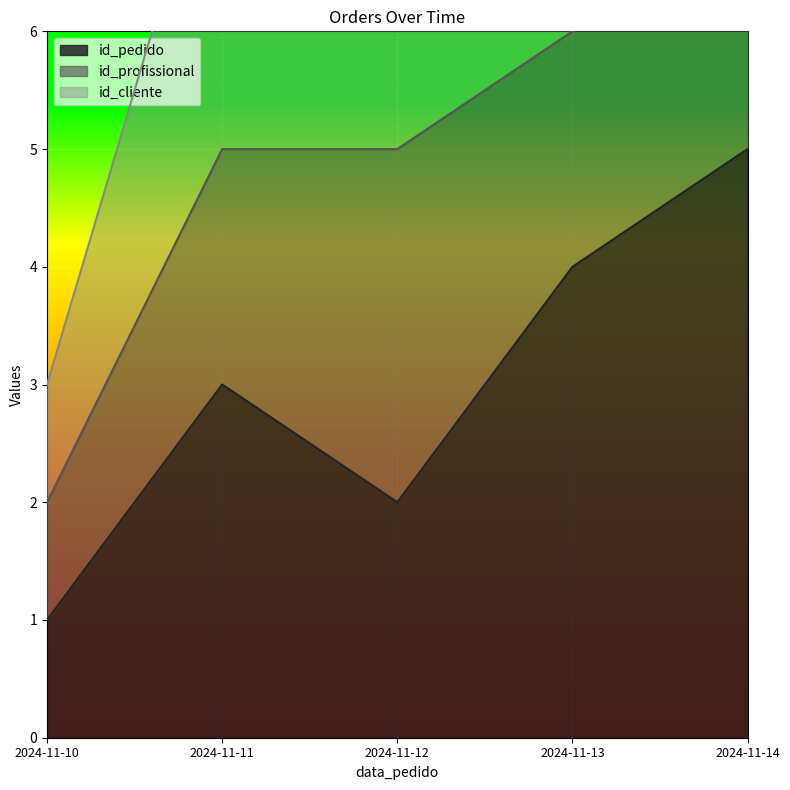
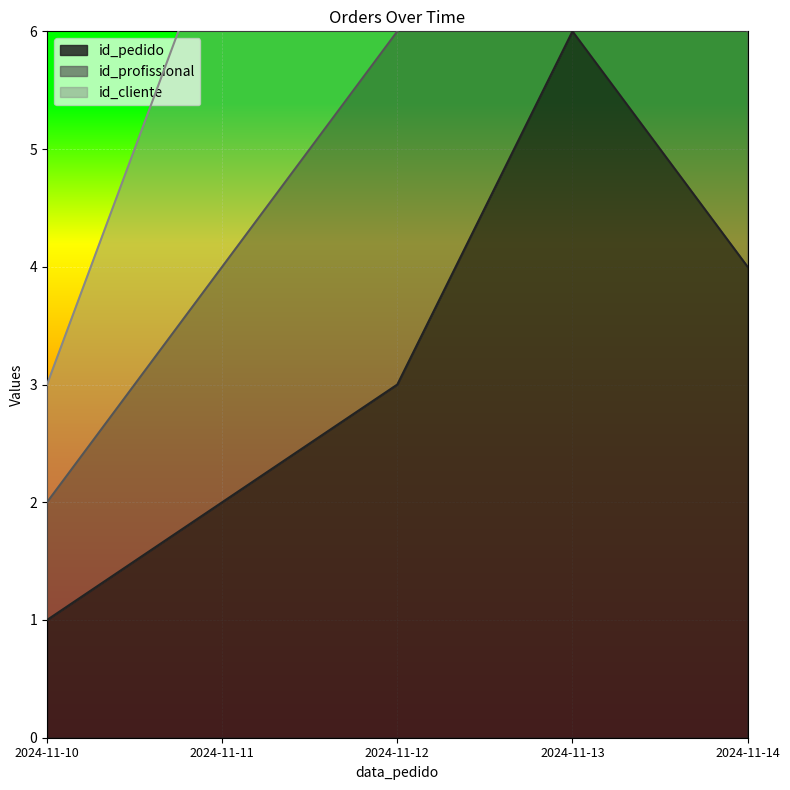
  {
    "id_pedido": {
      "2024-11-10": 1,
-     "2024-11-11": 3,
-     "2024-11-12": 2,
-     "2024-11-13": 4,
-     "2024-11-14": 5
+     "2024-11-11": 2,
+     "2024-11-12": 3,
+     "2024-11-13": 6,
+     "2024-11-14": 4
    },
    "id_profissional": {
      "2024-11-10": 2
    },
    "id_cliente": {
      "2024-11-10": 1
    }
  }
